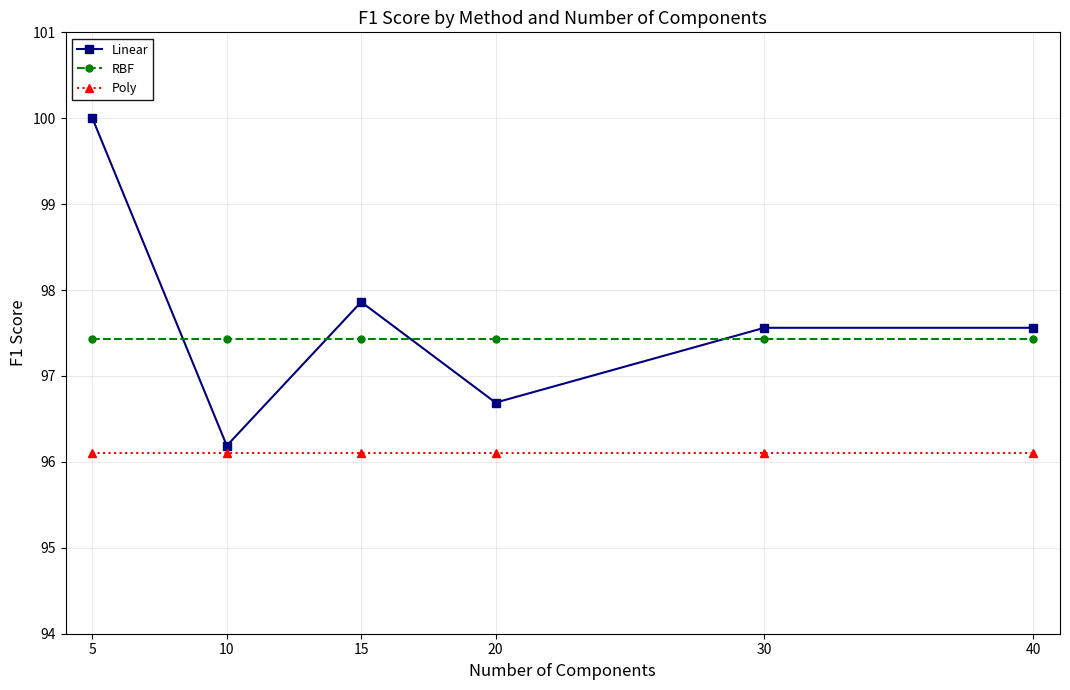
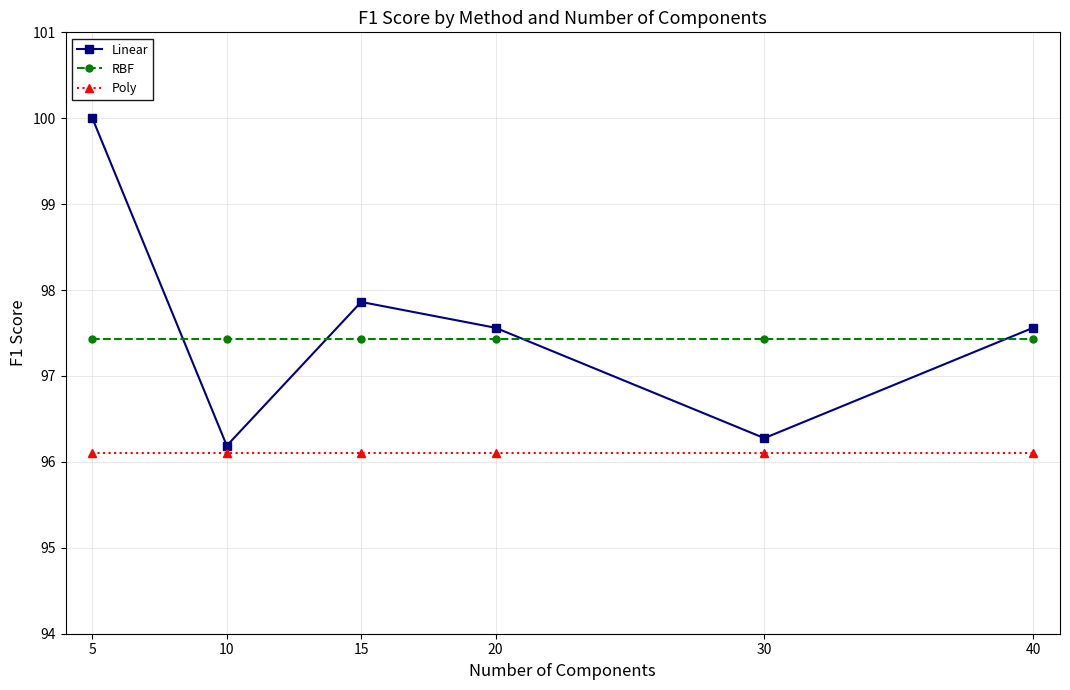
  {
    "Linear": {
      "5": 100.0,
      "10": 96.2,
      "15": 97.9,
-     "20": 96.7,
-     "30": 97.6,
+     "20": 97.6,
+     "30": 96.3,
      "40": 97.6
    },
    "RBF": {
      "5": 97.4,
      "10": 97.4,
      "15": 97.4,
      "20": 97.4,
      "30": 97.4,
      "40": 97.4
    },
    "Poly": {
      "5": 96.1,
      "10": 96.1,
      "15": 96.1,
      "20": 96.1,
      "30": 96.1,
      "40": 96.1
    }
  }
